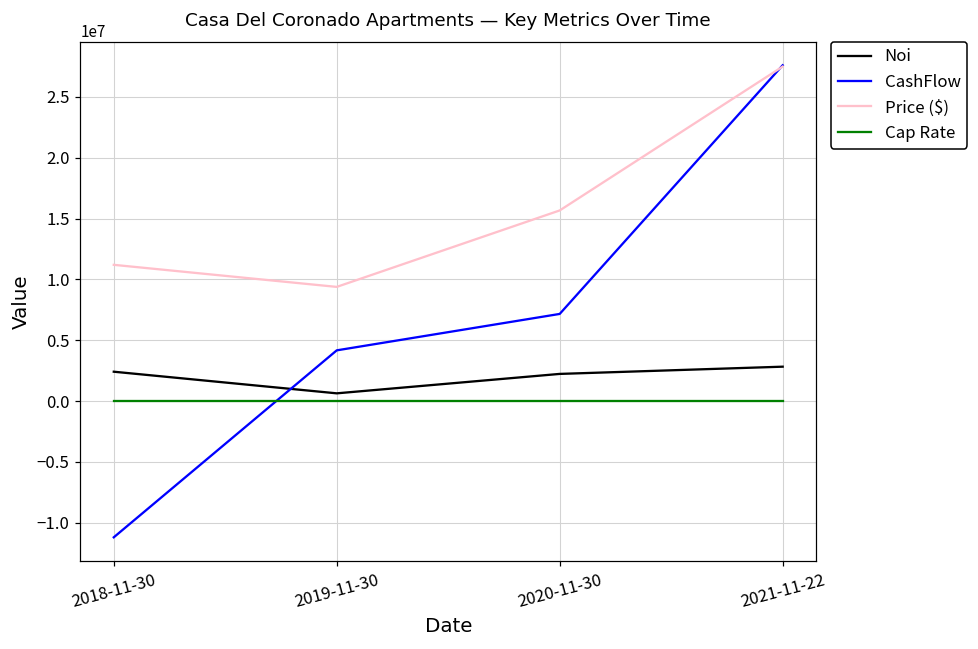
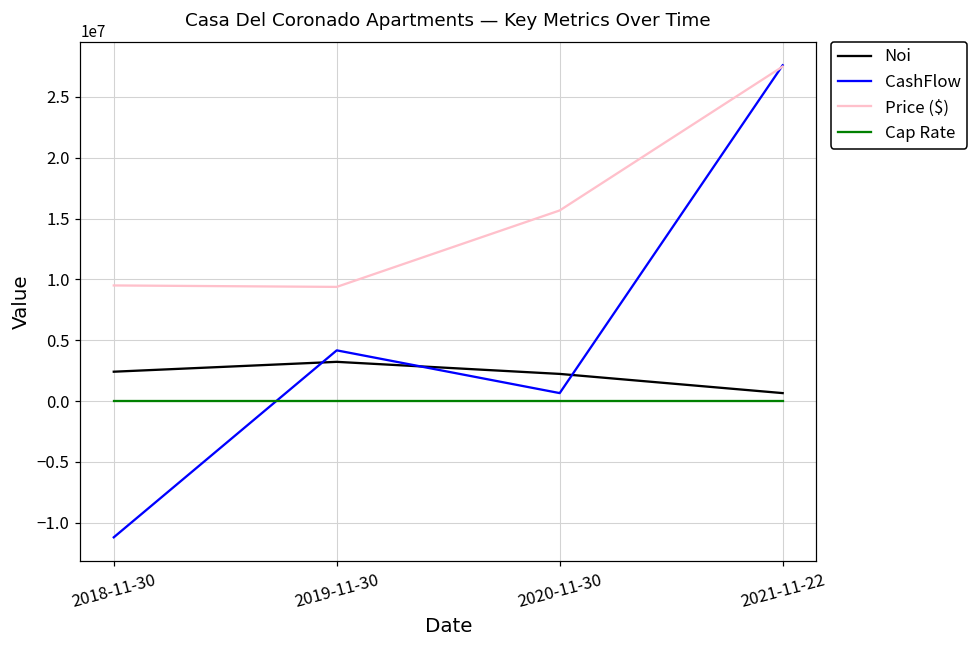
  {
    "Noi": {
      "2018-11-30": 2400000,
-     "2019-11-30": 600000,
+     "2019-11-30": 3200000,
      "2020-11-30": 2200000,
-     "2021-11-22": 2800000
+     "2021-11-22": 700000
    },
    "CashFlow": {
      "2018-11-30": -11200000,
      "2019-11-30": 4200000,
-     "2020-11-30": 7200000
+     "2020-11-30": 700000
    },
    "Price ($)": {
-     "2018-11-30": 11200000,
+     "2018-11-30": 9500000,
      "2019-11-30": 9400000,
      "2020-11-30": 15700000
    },
    "Cap Rate": {
      "2018-11-30": 0,
      "2019-11-30": 0,
      "2020-11-30": 0,
      "2021-11-22": 0
    }
  }
